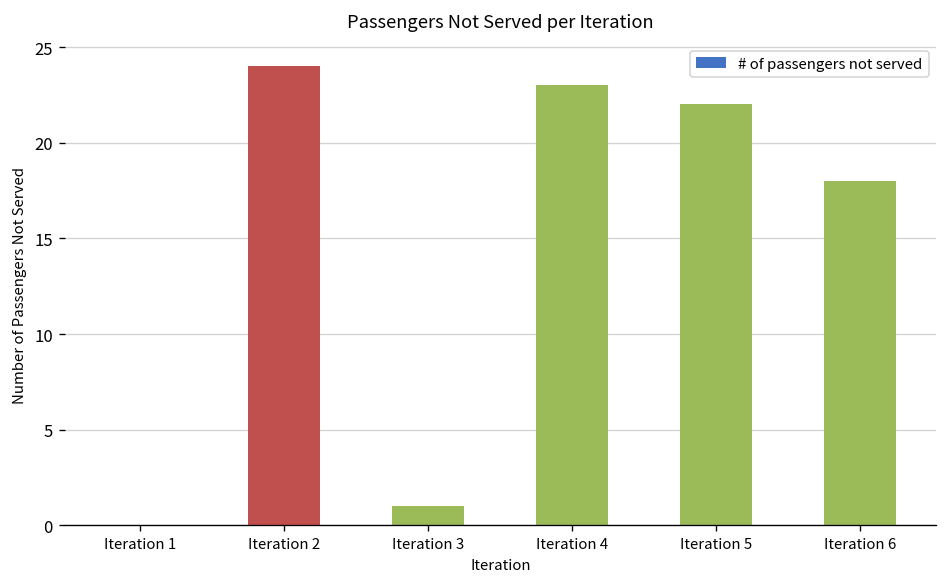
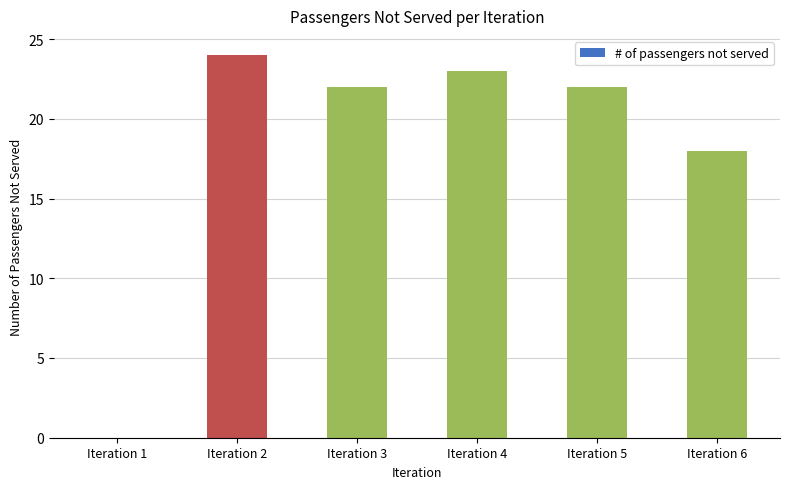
  {
    "Iteration 1": 0,
    "Iteration 2": 24,
-   "Iteration 3": 1,
+   "Iteration 3": 22,
    "Iteration 4": 23,
    "Iteration 5": 22,
    "Iteration 6": 18
  }
